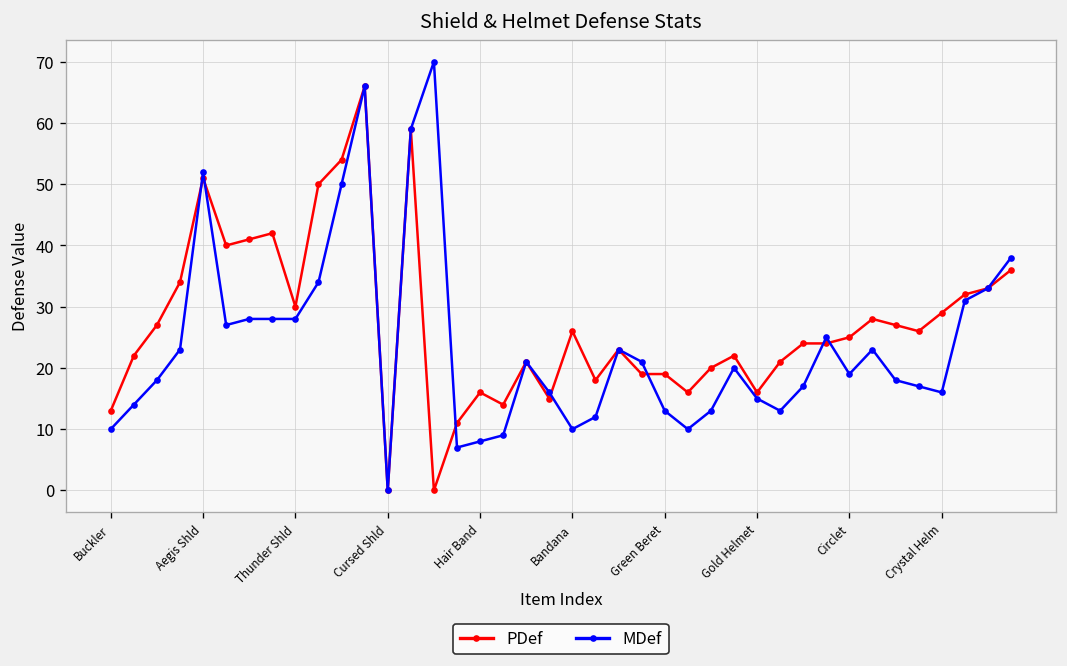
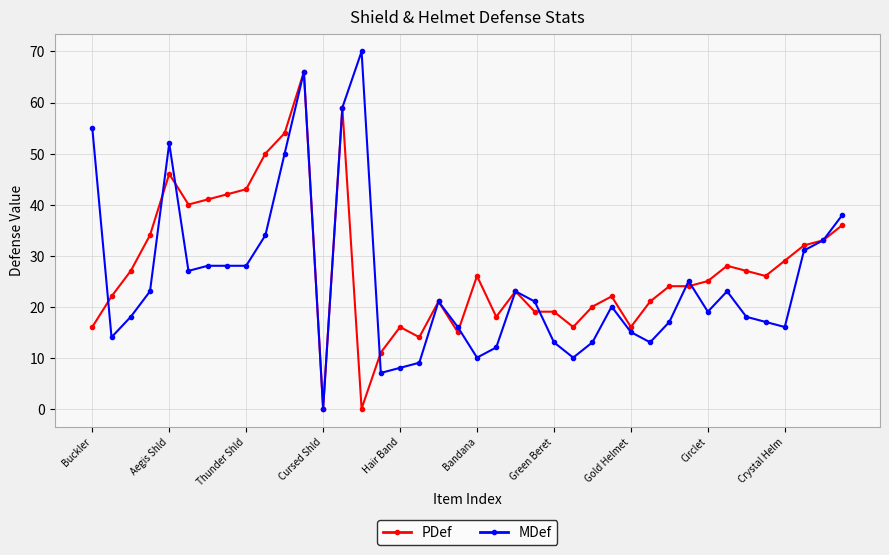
  {
    "PDef": {
-     "Buckler": 13,
-     "Aegis Shld": 51,
-     "Thunder Shld": 30,
+     "Buckler": 16,
+     "Aegis Shld": 46,
+     "Thunder Shld": 43,
      "Hair Band": 16,
      "Bandana": 26,
      "Green Beret": 19,
      "Gold Helmet": 16,
      "Circlet": 25,
      "Crystal Helm": 29
    },
    "MDef": {
-     "Buckler": 10,
+     "Buckler": 55,
      "Aegis Shld": 52,
      "Thunder Shld": 28,
      "Hair Band": 8,
      "Bandana": 10,
      "Green Beret": 13,
      "Gold Helmet": 15,
      "Circlet": 19,
      "Crystal Helm": 16
    }
  }
